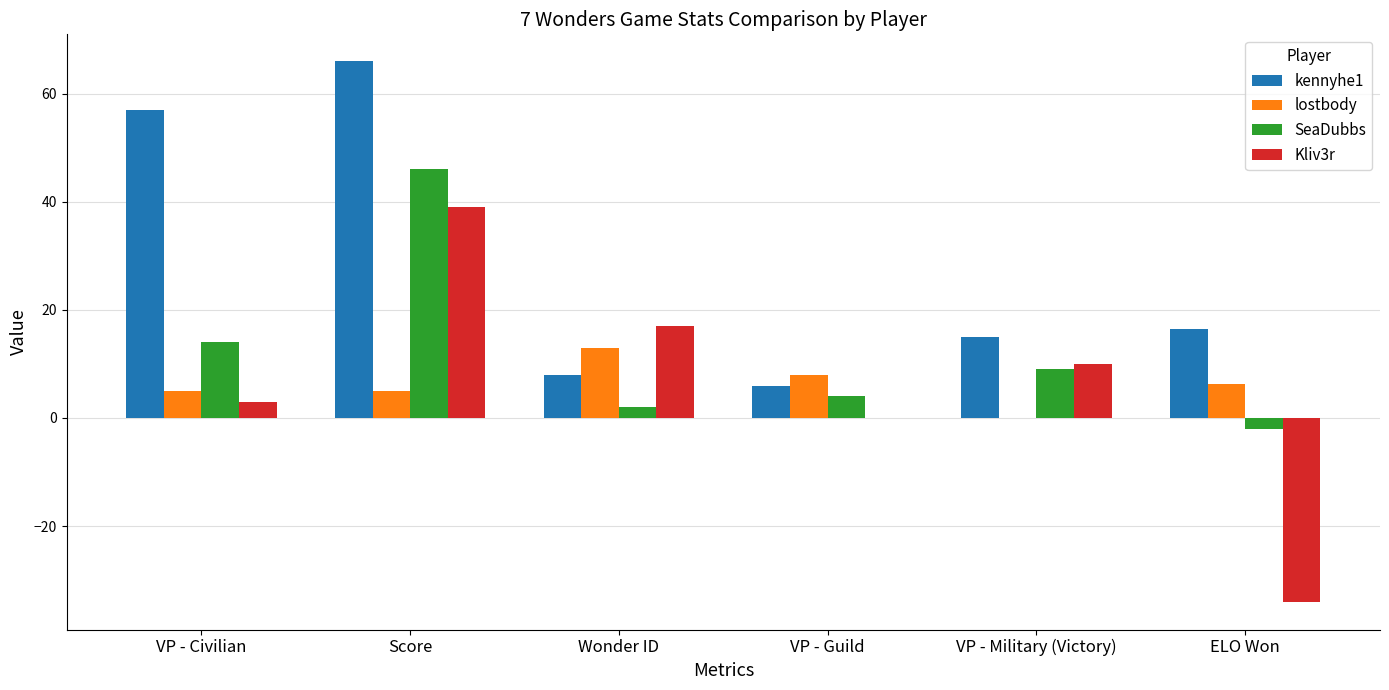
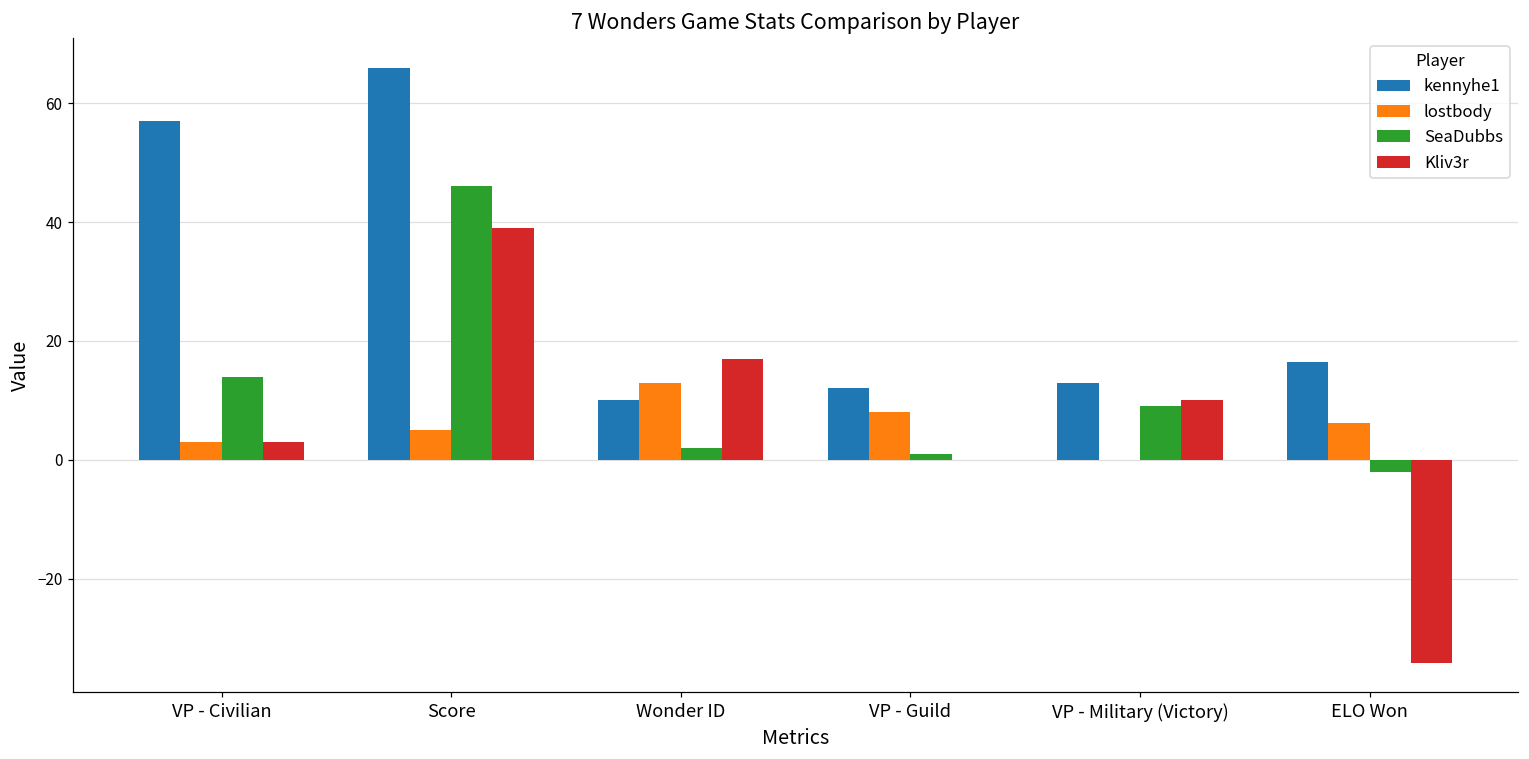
  {
    "kennyhe1": {
      "VP - Civilian": 57,
      "Score": 66,
-     "Wonder ID": 8,
-     "VP - Guild": 6,
-     "VP - Military (Victory)": 15,
+     "Wonder ID": 10,
+     "VP - Guild": 12,
+     "VP - Military (Victory)": 13,
      "ELO Won": 17
    },
    "lostbody": {
-     "VP - Civilian": 5,
+     "VP - Civilian": 3,
      "Score": 5,
      "Wonder ID": 13,
      "VP - Guild": 8,
      "VP - Military (Victory)": 0,
      "ELO Won": 6
    },
    "SeaDubbs": {
      "VP - Civilian": 14,
      "Score": 46,
      "Wonder ID": 2,
-     "VP - Guild": 4,
+     "VP - Guild": 1,
      "VP - Military (Victory)": 9,
      "ELO Won": -2
    },
    "Kliv3r": {
      "VP - Civilian": 3,
      "Score": 39,
      "Wonder ID": 17,
      "VP - Guild": 0,
      "VP - Military (Victory)": 10,
      "ELO Won": -34
    }
  }
